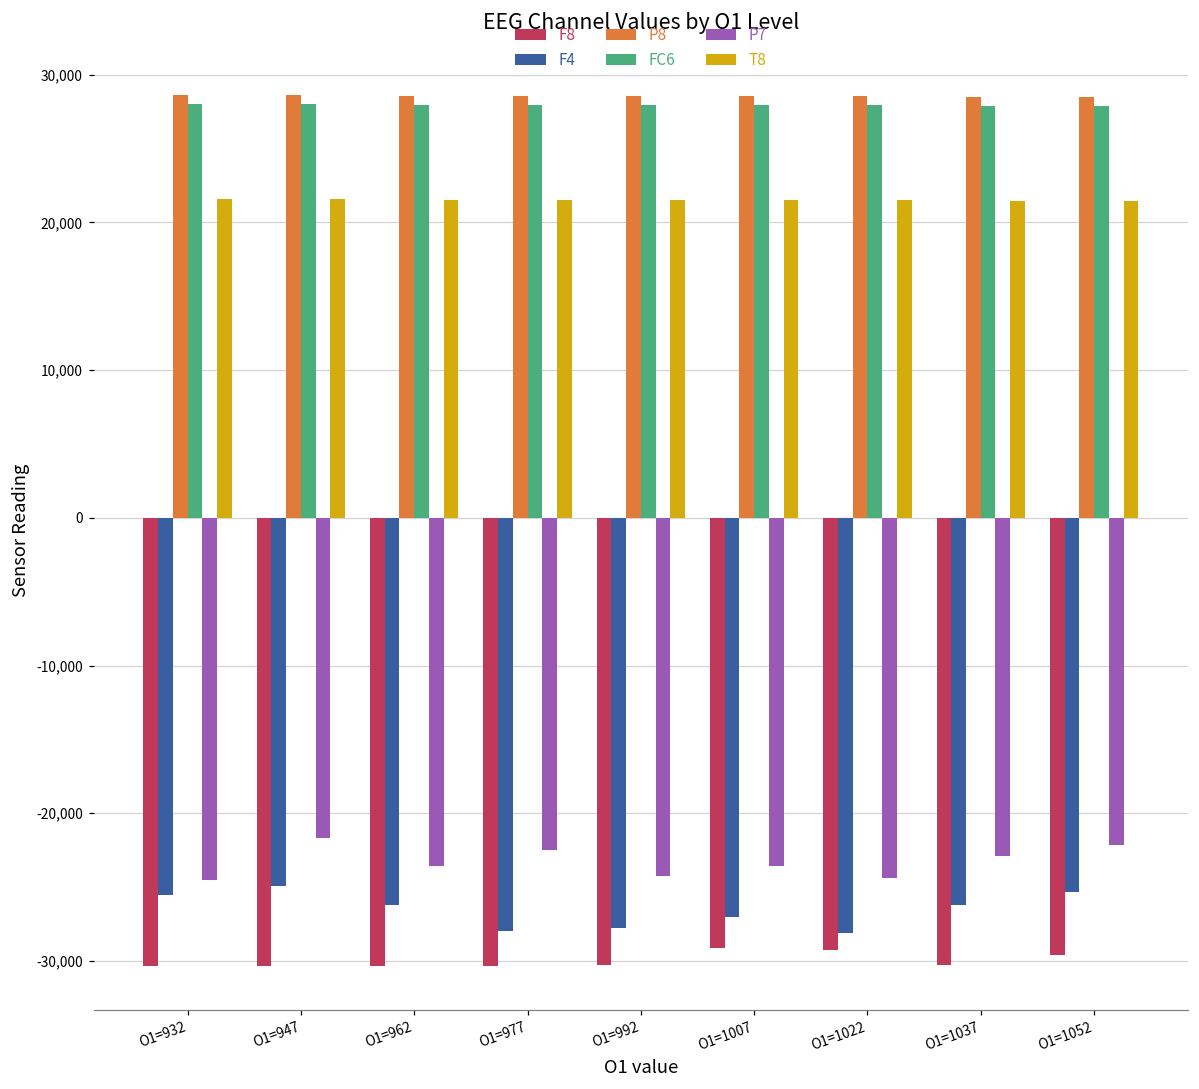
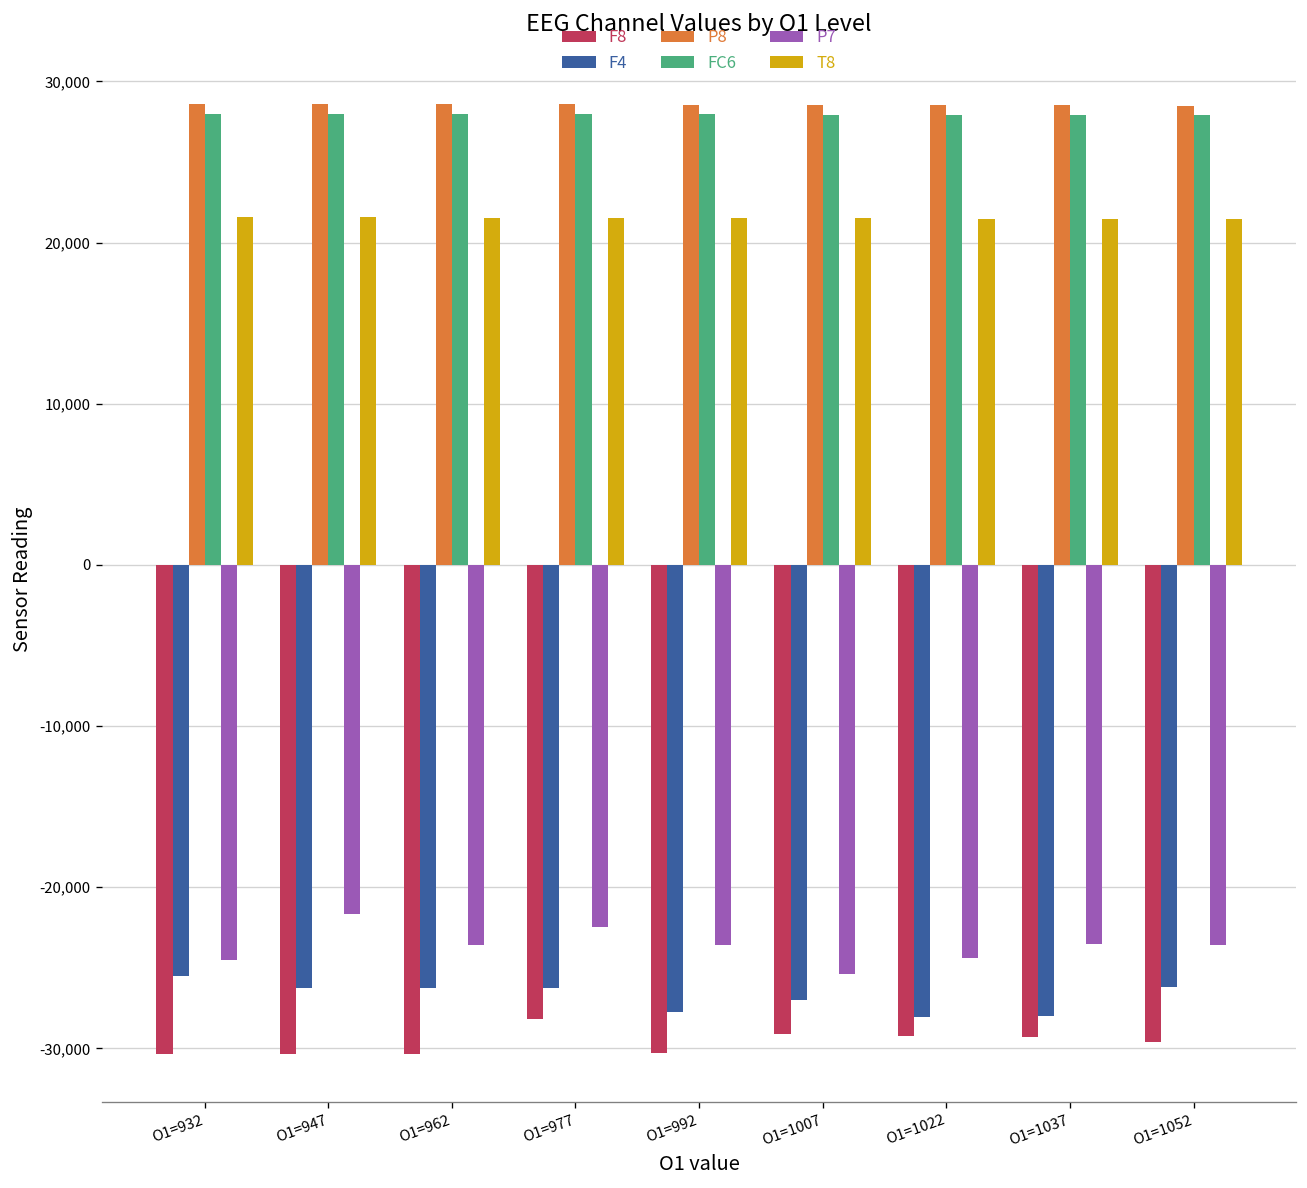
  {
    "F8": {
      "O1=932": "-30,400",
      "O1=947": "-30,300",
      "O1=962": "-30,300",
-     "O1=977": "-30,300",
+     "O1=977": "-28,200",
      "O1=992": "-30,300",
      "O1=1007": "-29,100",
      "O1=1022": "-29,300",
-     "O1=1037": "-30,300",
+     "O1=1037": "-29,300",
      "O1=1052": "-29,600"
    },
    "F4": {
      "O1=932": "-25,500",
-     "O1=947": "-24,900",
+     "O1=947": "-26,300",
      "O1=962": "-26,200",
-     "O1=977": "-28,000",
+     "O1=977": "-26,300",
      "O1=992": "-27,800",
      "O1=1007": "-27,000",
      "O1=1022": "-28,100",
-     "O1=1037": "-26,200",
-     "O1=1052": "-25,300"
+     "O1=1037": "-28,000",
+     "O1=1052": "-26,200"
    },
    "P8": {
      "O1=932": "28,600",
      "O1=947": "28,600",
      "O1=962": "28,600",
      "O1=977": "28,600",
      "O1=992": "28,600",
      "O1=1007": "28,500",
      "O1=1022": "28,500",
      "O1=1037": "28,500",
      "O1=1052": "28,500"
    },
    "FC6": {
      "O1=932": "28,000",
      "O1=947": "28,000",
      "O1=962": "28,000",
      "O1=977": "28,000",
      "O1=992": "27,900",
      "O1=1007": "27,900",
      "O1=1022": "27,900",
      "O1=1037": "27,900",
      "O1=1052": "27,900"
    },
    "P7": {
      "O1=932": "-24,500",
      "O1=947": "-21,700",
      "O1=962": "-23,600",
      "O1=977": "-22,500",
-     "O1=992": "-24,300",
-     "O1=1007": "-23,600",
+     "O1=992": "-23,600",
+     "O1=1007": "-25,400",
      "O1=1022": "-24,400",
-     "O1=1037": "-22,900",
-     "O1=1052": "-22,100"
+     "O1=1037": "-23,600",
+     "O1=1052": "-23,600"
    },
    "T8": {
      "O1=932": "21,600",
      "O1=947": "21,600",
      "O1=962": "21,500",
      "O1=977": "21,500",
      "O1=992": "21,500",
      "O1=1007": "21,500",
      "O1=1022": "21,500",
      "O1=1037": "21,500",
      "O1=1052": "21,500"
    }
  }
